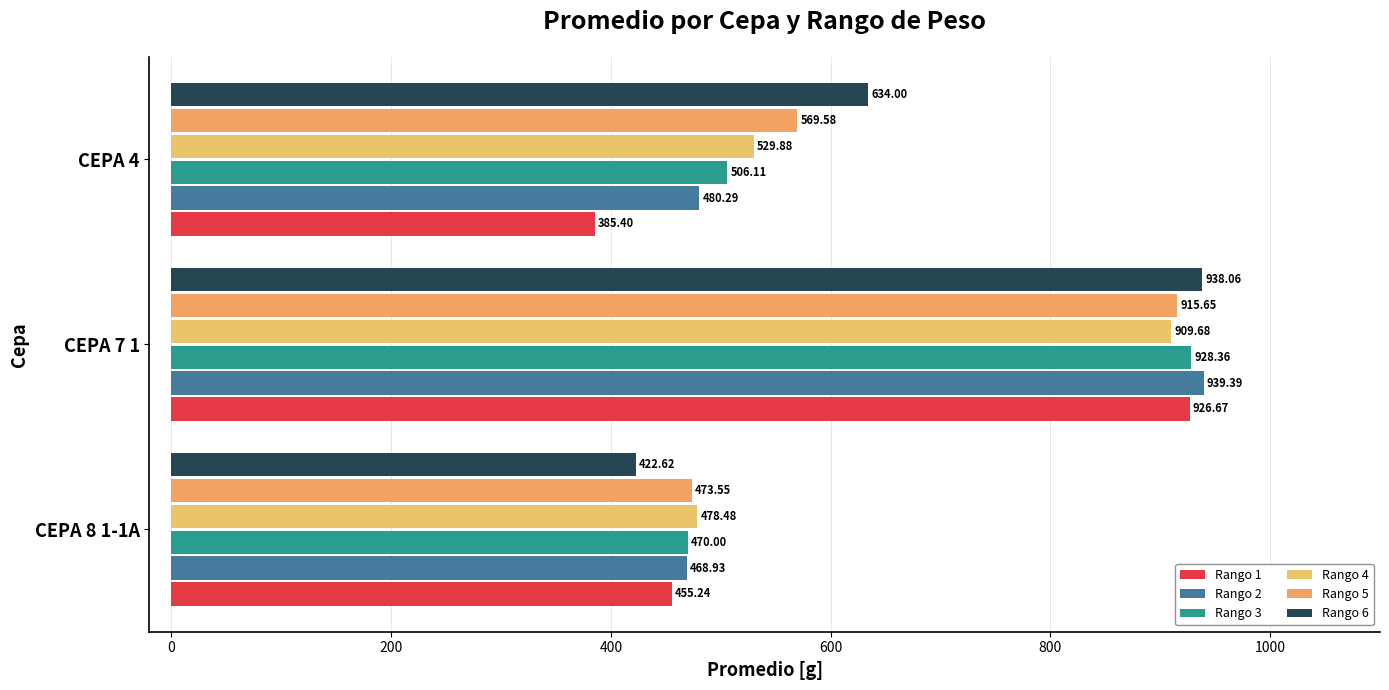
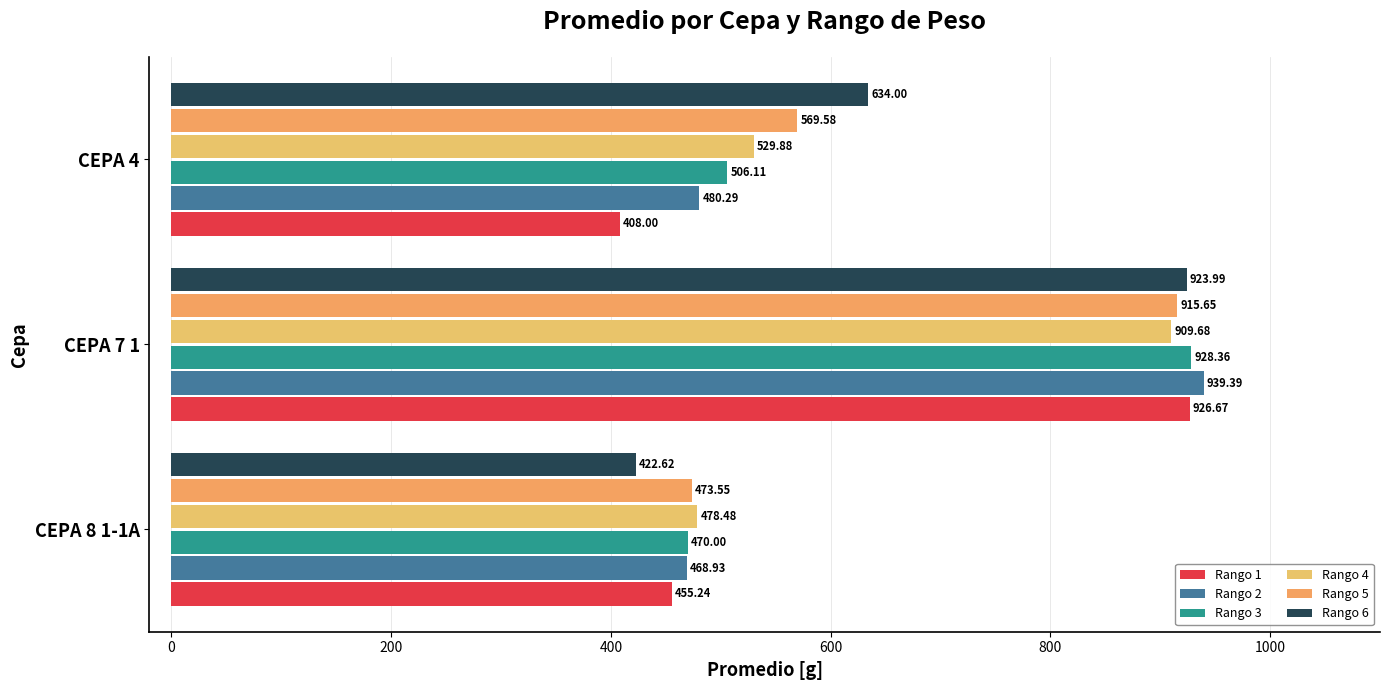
  {
    "Rango 1": {
-     "CEPA 4": 385.40,
+     "CEPA 4": 408.00,
      "CEPA 7 1": 926.67,
      "CEPA 8 1-1A": 455.24
    },
    "Rango 6": {
      "CEPA 4": 634.00,
-     "CEPA 7 1": 938.06,
+     "CEPA 7 1": 923.99,
      "CEPA 8 1-1A": 422.62
    }
  }
